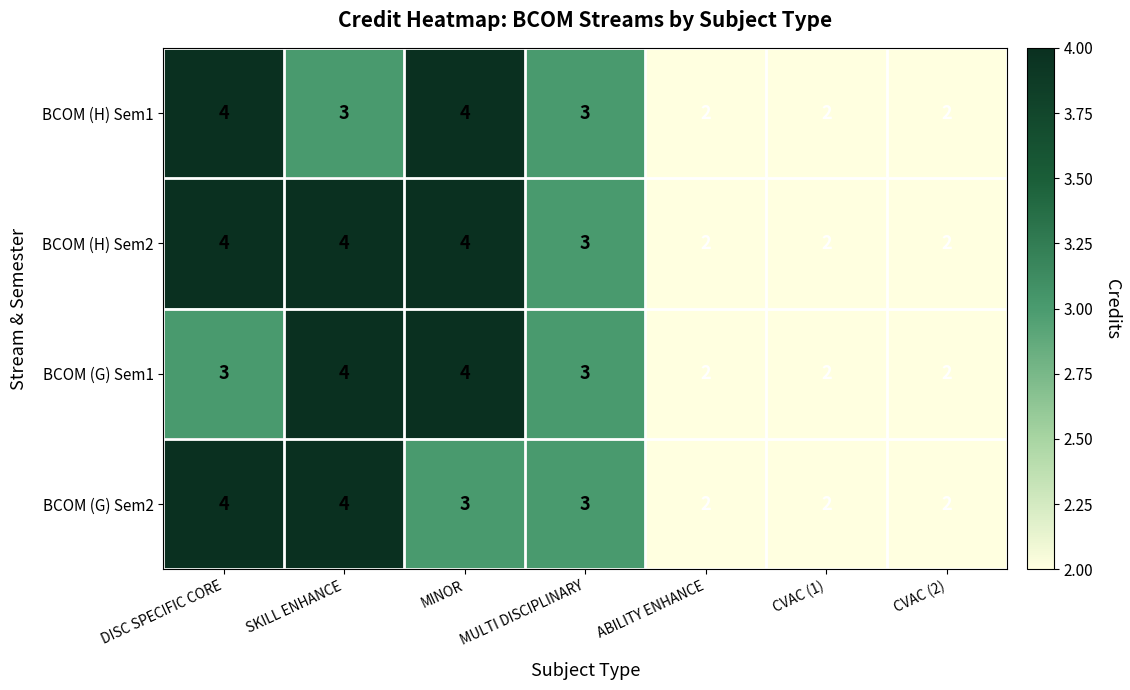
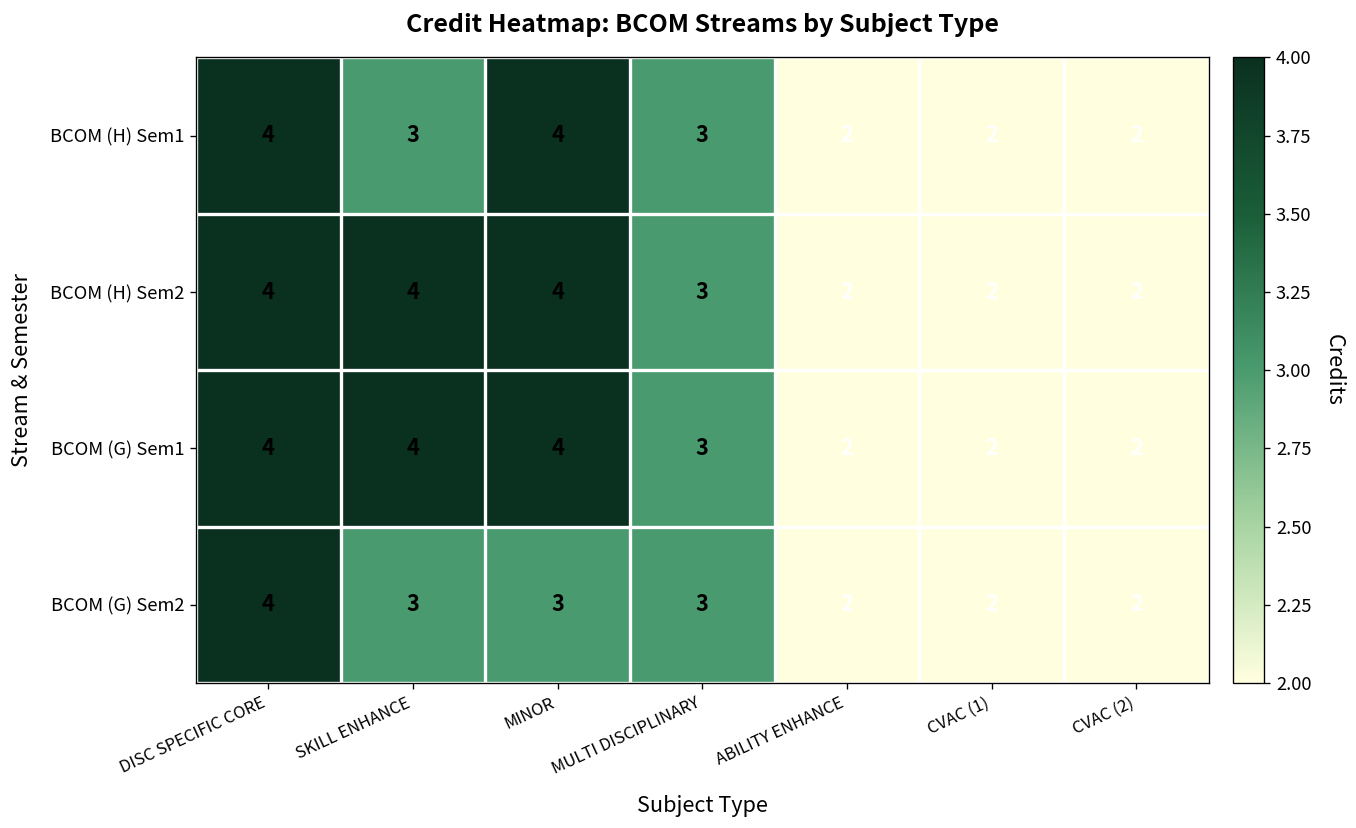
  {
    "BCOM (H) Sem1": {
      "DISC SPECIFIC CORE": 4,
      "SKILL ENHANCE": 3,
      "MINOR": 4,
      "MULTI DISCIPLINARY": 3
    },
    "BCOM (H) Sem2": {
      "DISC SPECIFIC CORE": 4,
      "SKILL ENHANCE": 4,
      "MINOR": 4,
      "MULTI DISCIPLINARY": 3
    },
    "BCOM (G) Sem1": {
-     "DISC SPECIFIC CORE": 3,
+     "DISC SPECIFIC CORE": 4,
      "SKILL ENHANCE": 4,
      "MINOR": 4,
      "MULTI DISCIPLINARY": 3
    },
    "BCOM (G) Sem2": {
      "DISC SPECIFIC CORE": 4,
-     "SKILL ENHANCE": 4,
+     "SKILL ENHANCE": 3,
      "MINOR": 3,
      "MULTI DISCIPLINARY": 3
    }
  }
